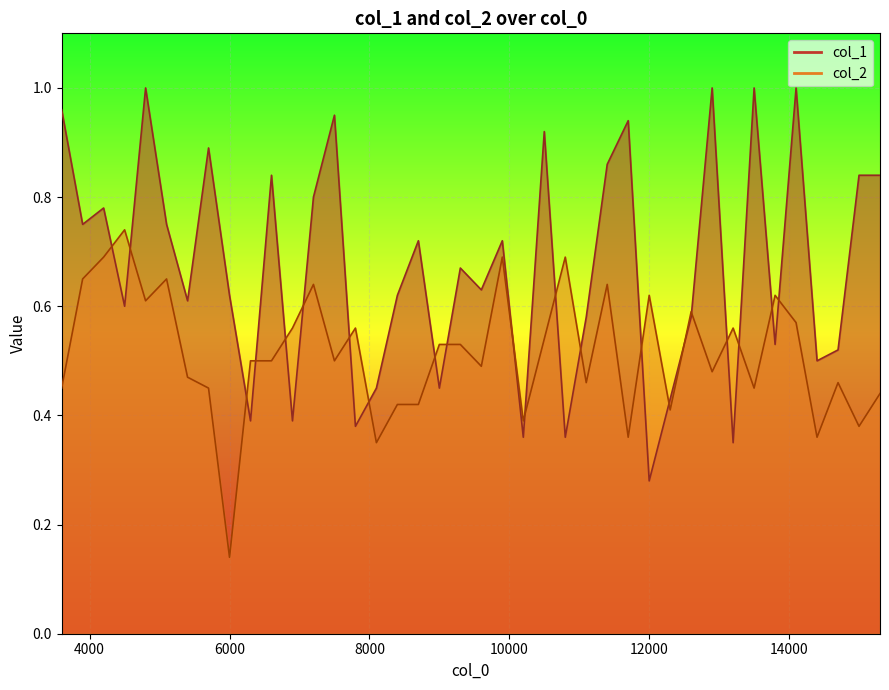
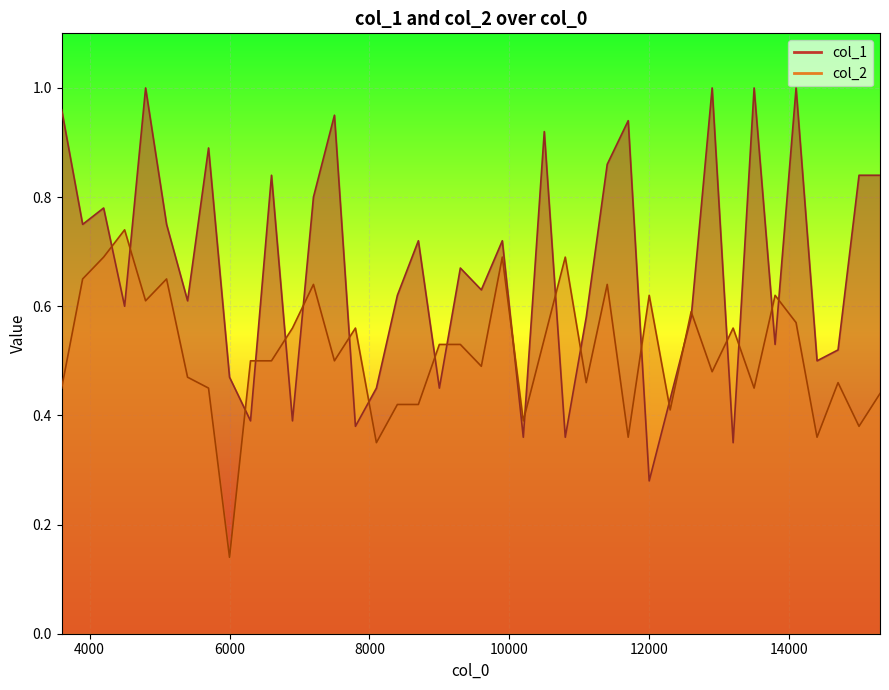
  {
    "col_1": {
-     "6000": 0.62,
+     "6000": 0.47,
      "12000": 0.28
    },
    "col_2": {
      "6000": 0.14,
      "12000": 0.62
    }
  }
